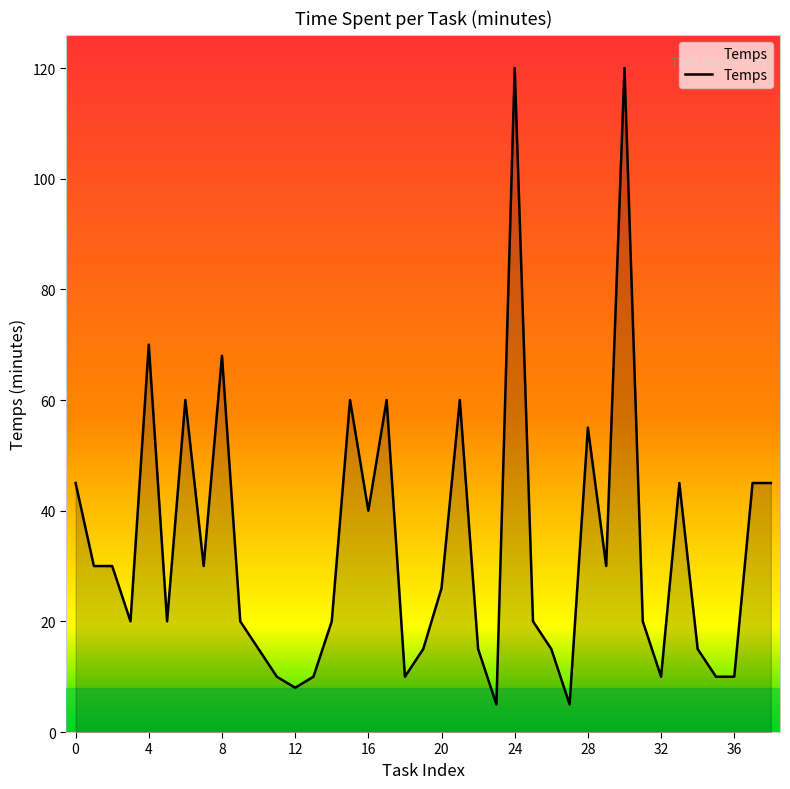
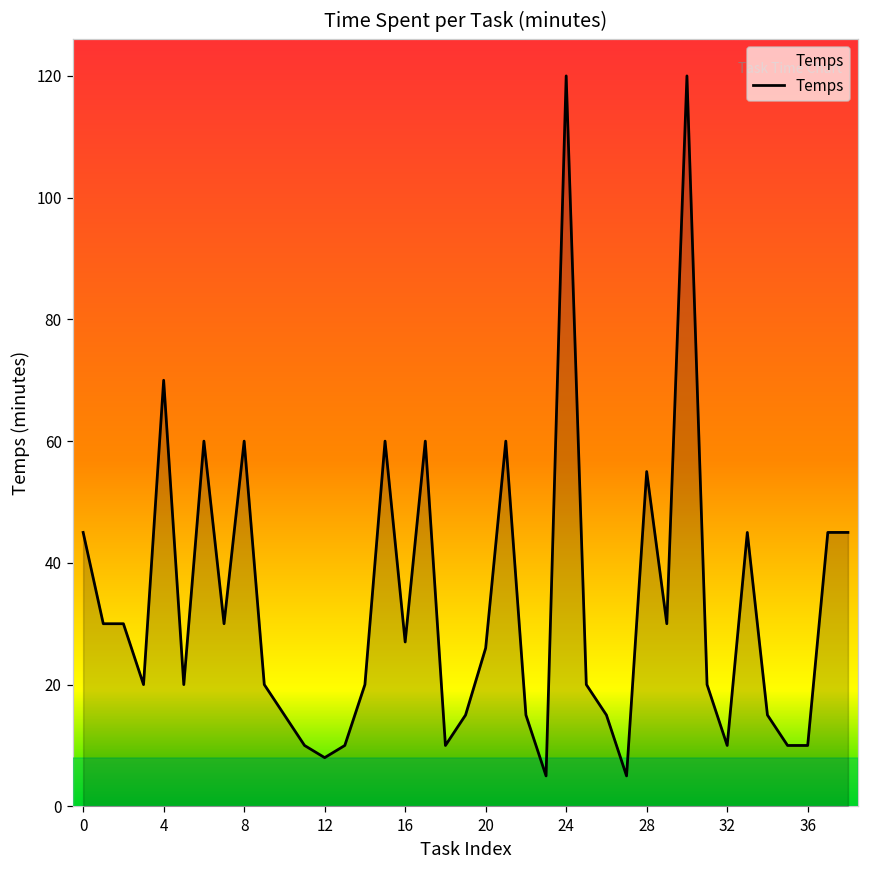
  {
    "0": 45,
    "4": 70,
-   "8": 68,
-   "16": 40,
+   "8": 60,
+   "16": 27,
    "20": 26,
    "24": 120,
    "28": 55,
    "32": 10,
    "36": 10
  }
